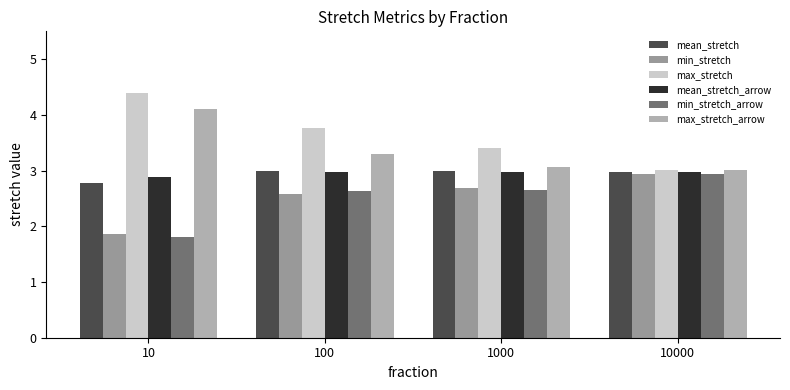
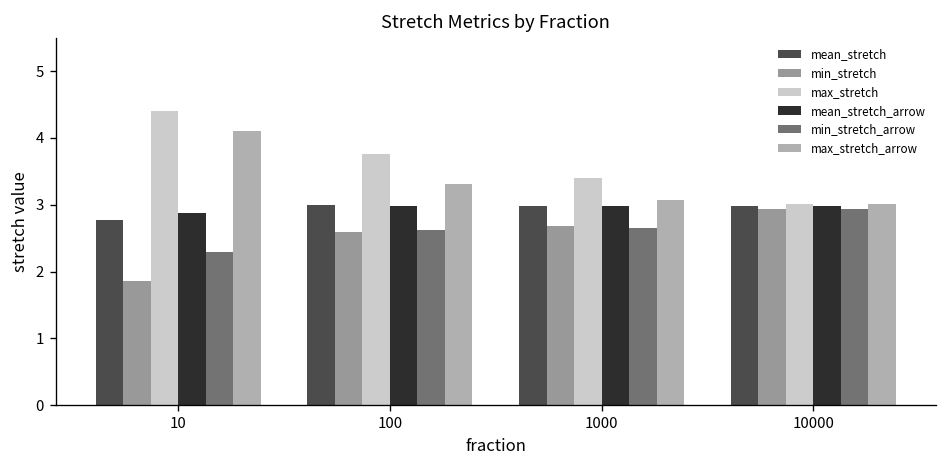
  {
    "min_stretch_arrow": {
-     "10": 1.8,
+     "10": 2.3,
      "100": 2.6,
      "1000": 2.7,
      "10000": 2.9
    }
  }
